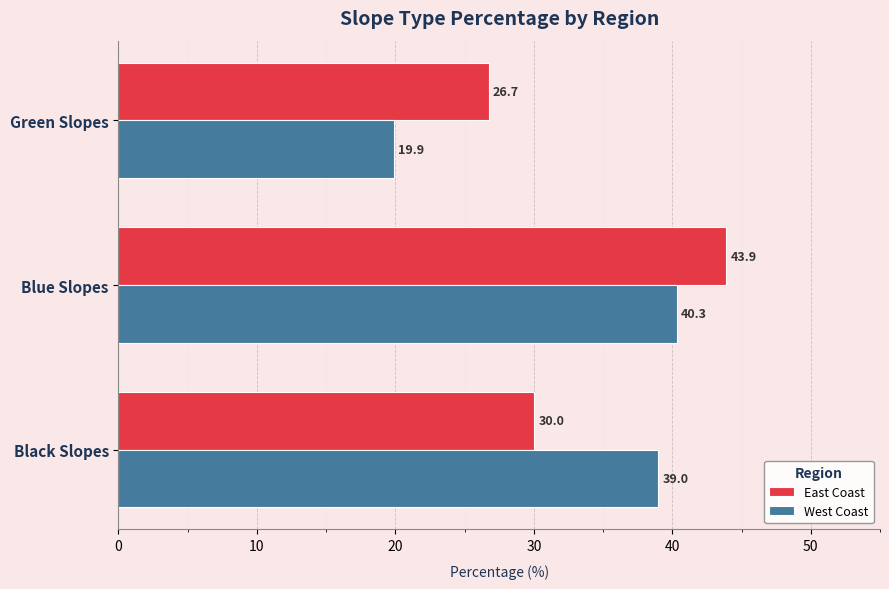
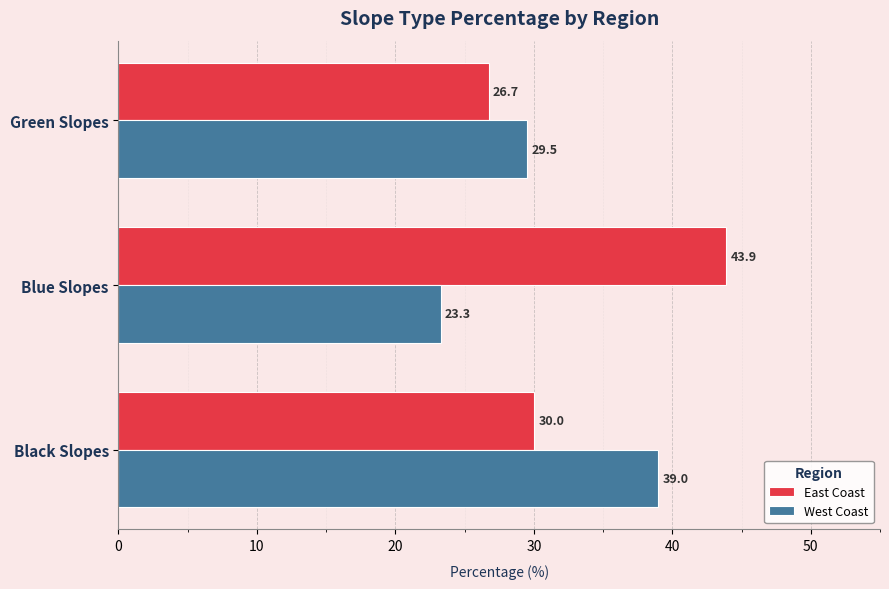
  {
    "East Coast": {
      "Green Slopes": 26.7,
      "Blue Slopes": 43.9,
      "Black Slopes": 30.0
    },
    "West Coast": {
-     "Green Slopes": 19.9,
-     "Blue Slopes": 40.3,
+     "Green Slopes": 29.5,
+     "Blue Slopes": 23.3,
      "Black Slopes": 39.0
    }
  }
